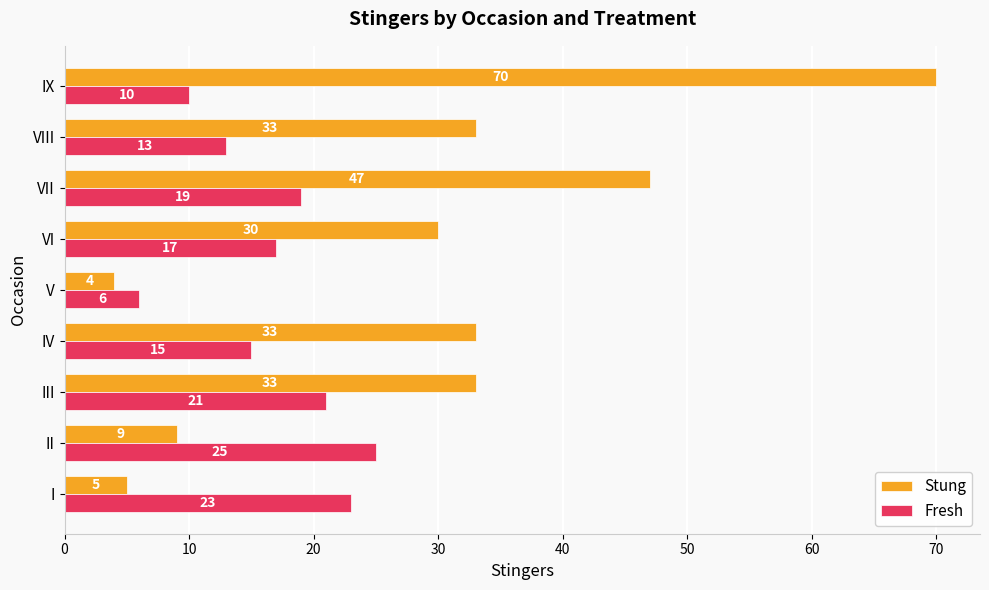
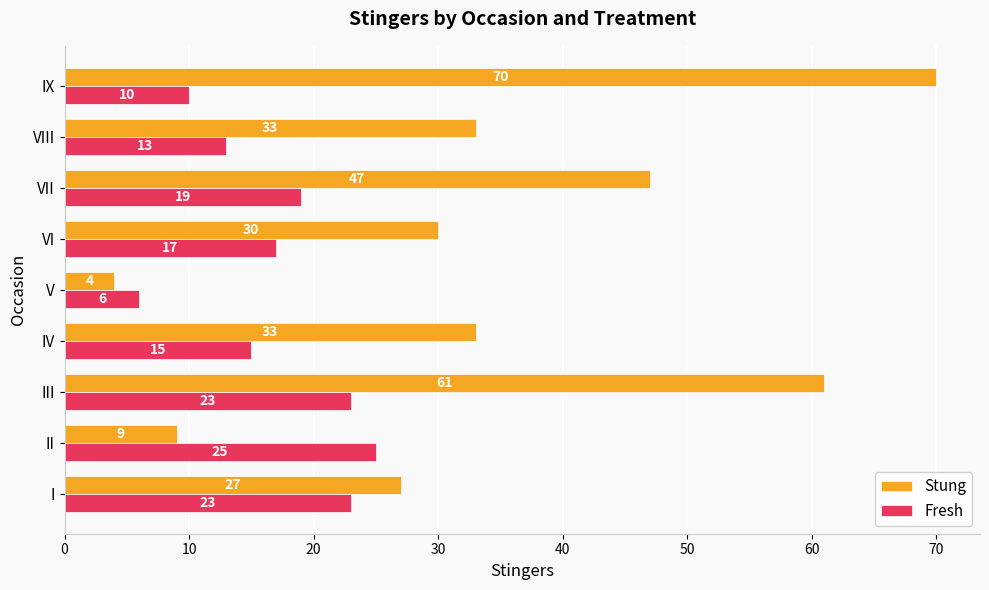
  {
    "Stung": {
      "IX": 70,
      "VIII": 33,
      "VII": 47,
      "VI": 30,
      "V": 4,
      "IV": 33,
-     "III": 33,
+     "III": 61,
      "II": 9,
-     "I": 5
+     "I": 27
    },
    "Fresh": {
      "IX": 10,
      "VIII": 13,
      "VII": 19,
      "VI": 17,
      "V": 6,
      "IV": 15,
-     "III": 21,
+     "III": 23,
      "II": 25,
      "I": 23
    }
  }
